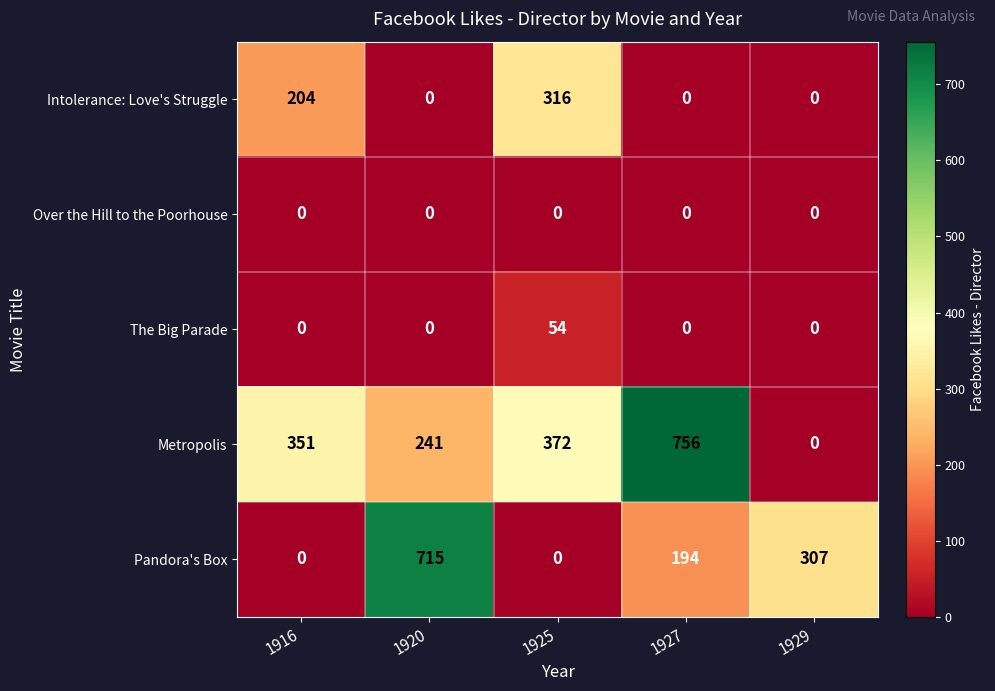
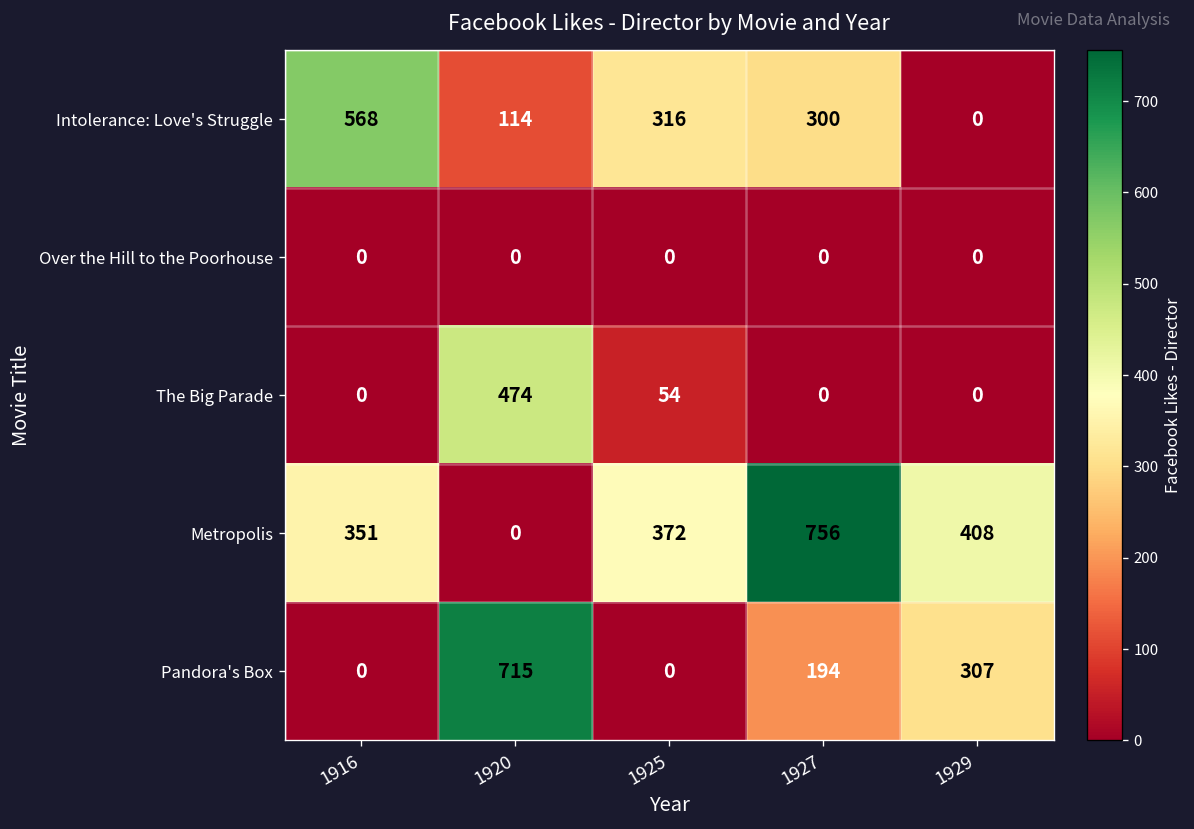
  {
    "Intolerance: Love's Struggle": {
-     "1916": 204,
-     "1920": 0,
+     "1916": 568,
+     "1920": 114,
      "1925": 316,
-     "1927": 0,
+     "1927": 300,
      "1929": 0
    },
    "Over the Hill to the Poorhouse": {
      "1916": 0,
      "1920": 0,
      "1925": 0,
      "1927": 0,
      "1929": 0
    },
    "The Big Parade": {
      "1916": 0,
-     "1920": 0,
+     "1920": 474,
      "1925": 54,
      "1927": 0,
      "1929": 0
    },
    "Metropolis": {
      "1916": 351,
-     "1920": 241,
+     "1920": 0,
      "1925": 372,
      "1927": 756,
-     "1929": 0
+     "1929": 408
    },
    "Pandora's Box": {
      "1916": 0,
      "1920": 715,
      "1925": 0,
      "1927": 194,
      "1929": 307
    }
  }
